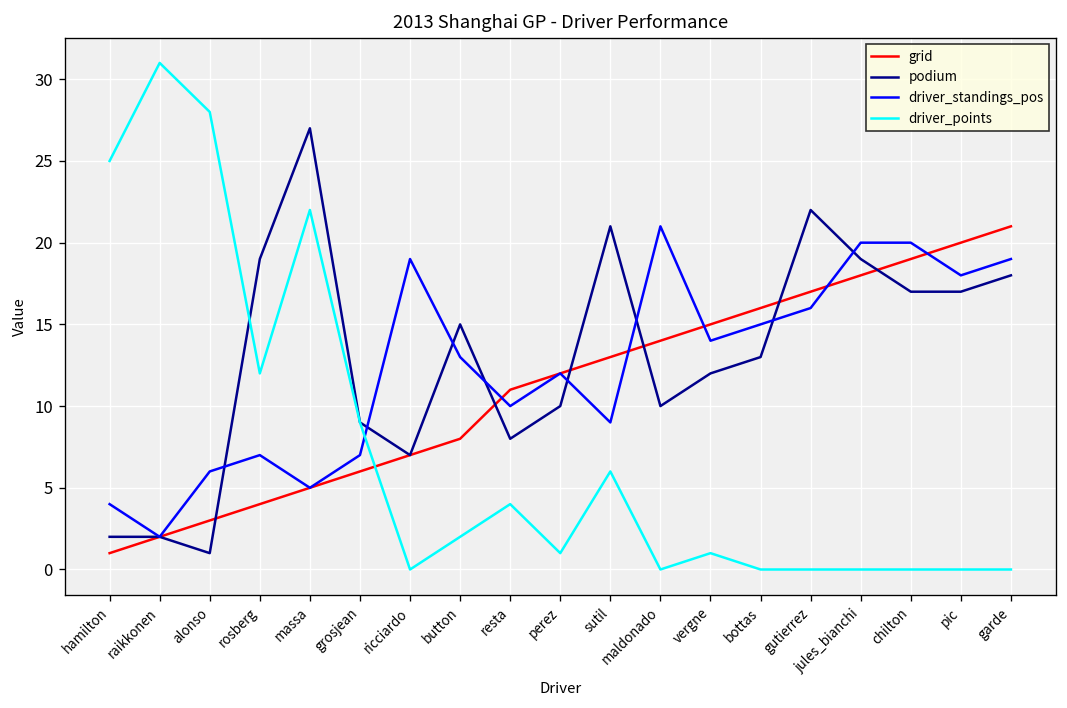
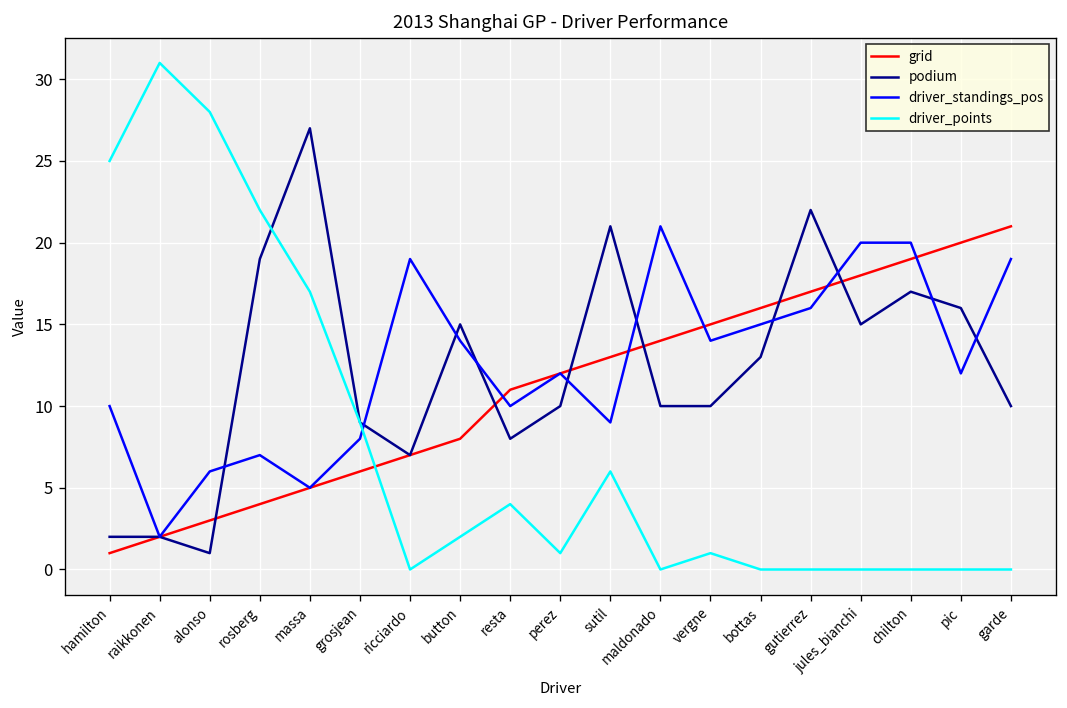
  {
    "grid": {
      "hamilton": 1,
      "alonso": 3,
      "rosberg": 4,
      "grosjean": 6,
      "button": 8,
      "resta": 11,
      "sutil": 13,
      "maldonado": 14,
      "vergne": 15,
      "bottas": 16,
      "gutierrez": 17,
      "jules_bianchi": 18,
      "chilton": 19,
      "pic": 20,
      "garde": 21
    },
    "podium": {
      "hamilton": 2,
      "alonso": 1,
      "rosberg": 19,
      "massa": 27,
      "button": 15,
      "resta": 8,
      "perez": 10,
      "sutil": 21,
      "maldonado": 10,
-     "vergne": 12,
+     "vergne": 10,
      "bottas": 13,
      "gutierrez": 22,
-     "jules_bianchi": 19,
+     "jules_bianchi": 15,
      "chilton": 17,
-     "pic": 17,
-     "garde": 18
+     "pic": 16,
+     "garde": 10
    },
    "driver_standings_pos": {
-     "hamilton": 4,
+     "hamilton": 10,
      "alonso": 6,
      "rosberg": 7,
-     "grosjean": 7,
+     "grosjean": 8,
      "ricciardo": 19,
-     "button": 13,
+     "button": 14,
      "resta": 10,
      "sutil": 9,
      "maldonado": 21,
      "vergne": 14,
      "bottas": 15,
      "gutierrez": 16,
      "jules_bianchi": 20,
      "chilton": 20,
-     "pic": 18,
+     "pic": 12,
      "garde": 19
    },
    "driver_points": {
      "hamilton": 25,
      "raikkonen": 31,
      "alonso": 28,
-     "rosberg": 12,
-     "massa": 22,
+     "rosberg": 22,
+     "massa": 17,
      "ricciardo": 0,
      "button": 2,
      "resta": 4,
      "perez": 1,
      "sutil": 6,
      "maldonado": 0,
      "vergne": 1,
      "bottas": 0,
      "gutierrez": 0,
      "jules_bianchi": 0,
      "chilton": 0,
      "pic": 0,
      "garde": 0
    }
  }
